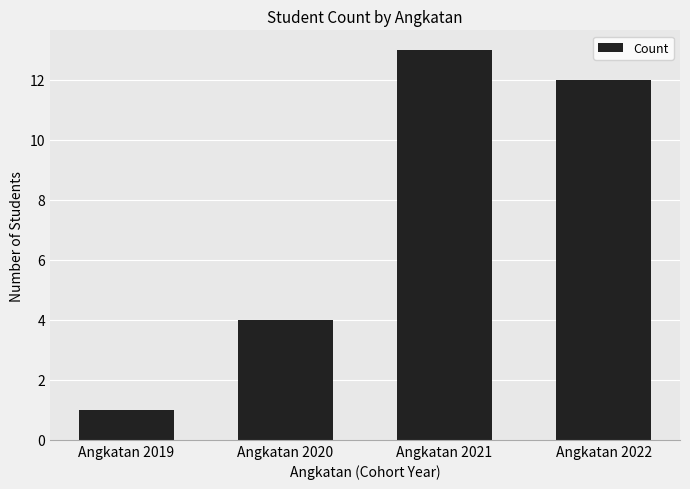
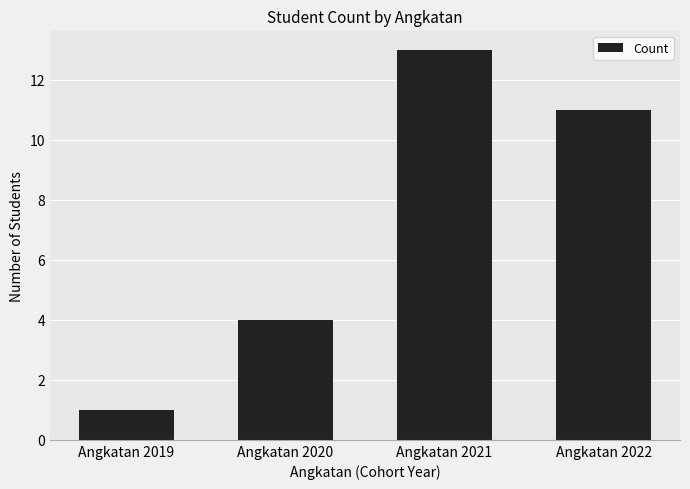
  {
    "Angkatan 2019": 1,
    "Angkatan 2020": 4,
    "Angkatan 2021": 13,
-   "Angkatan 2022": 12
+   "Angkatan 2022": 11
  }
